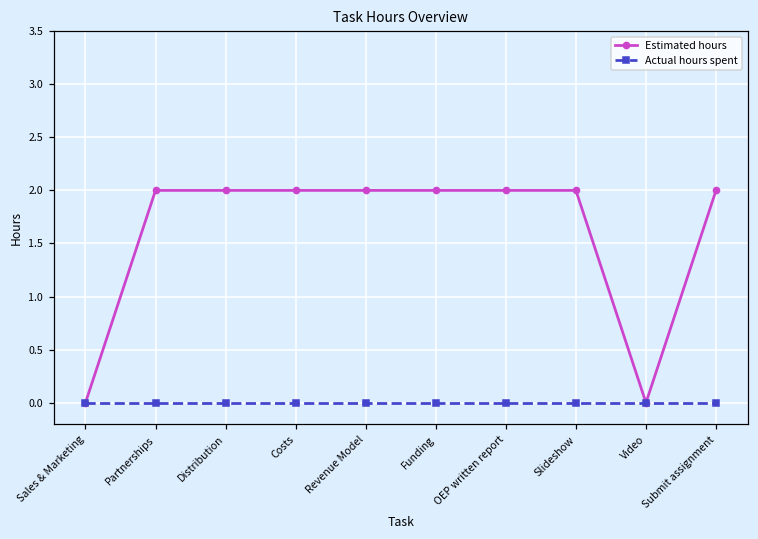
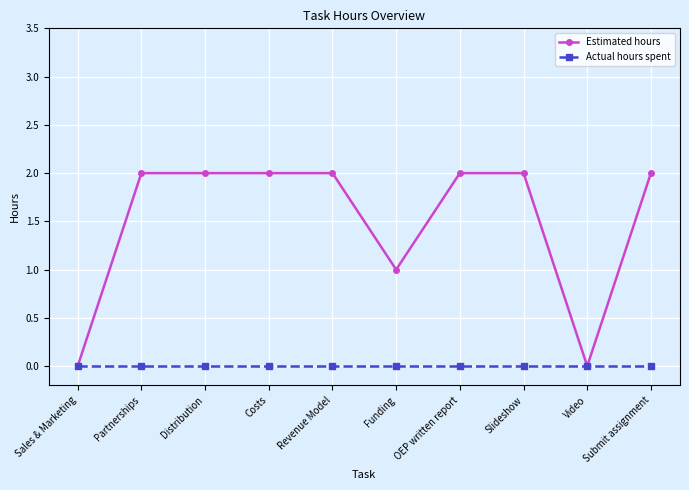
  {
    "Estimated hours": {
      "Partnerships": 2,
      "Distribution": 2,
      "Costs": 2,
      "Revenue Model": 2,
-     "Funding": 2,
+     "Funding": 1,
      "OEP written report": 2,
      "Slideshow": 2,
      "Submit assignment": 2
    },
    "Actual hours spent": {
      "Partnerships": 0,
      "Distribution": 0,
      "Costs": 0,
      "Revenue Model": 0,
      "Funding": 0,
      "OEP written report": 0,
      "Slideshow": 0,
      "Submit assignment": 0
    }
  }
